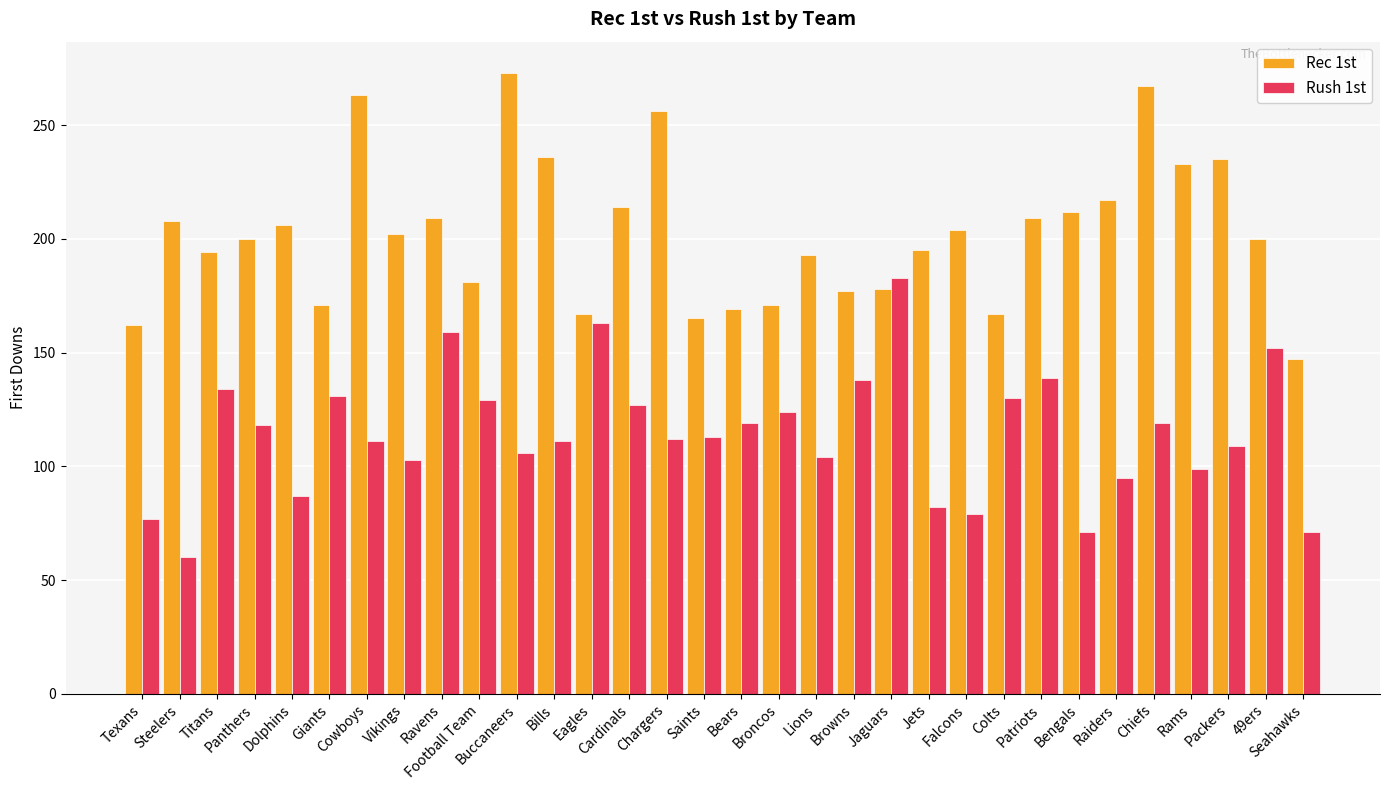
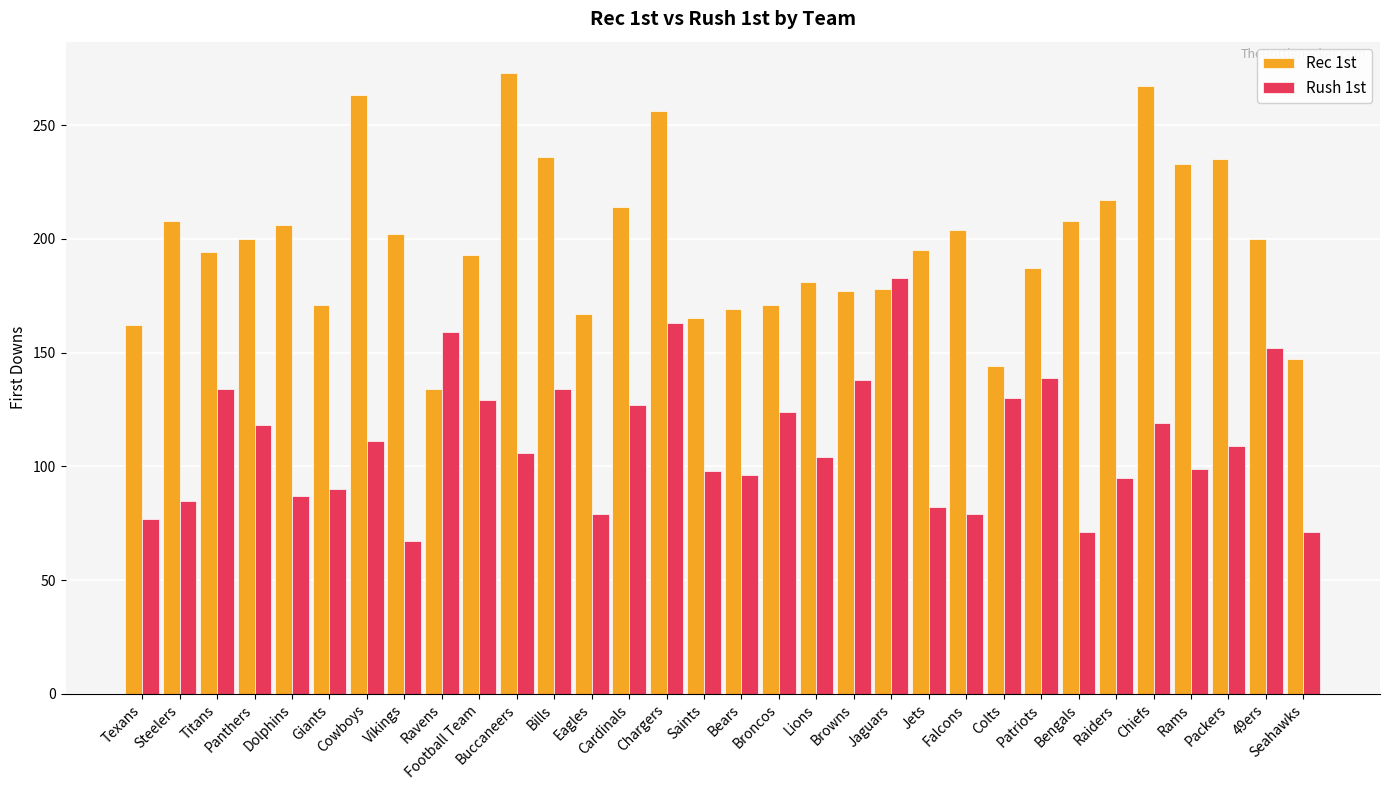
  {
    "Rec 1st": {
      "Texans": 162,
      "Steelers": 208,
      "Titans": 194,
      "Panthers": 200,
      "Dolphins": 206,
      "Giants": 171,
      "Cowboys": 263,
      "Vikings": 202,
-     "Ravens": 209,
-     "Football Team": 181,
+     "Ravens": 134,
+     "Football Team": 193,
      "Buccaneers": 273,
      "Bills": 236,
      "Eagles": 167,
      "Cardinals": 214,
      "Chargers": 256,
      "Saints": 165,
      "Bears": 169,
      "Broncos": 171,
-     "Lions": 193,
+     "Lions": 181,
      "Browns": 177,
      "Jaguars": 178,
      "Jets": 195,
      "Falcons": 204,
-     "Colts": 167,
-     "Patriots": 209,
-     "Bengals": 212,
+     "Colts": 144,
+     "Patriots": 187,
+     "Bengals": 208,
      "Raiders": 217,
      "Chiefs": 267,
      "Rams": 233,
      "Packers": 235,
      "49ers": 200,
      "Seahawks": 147
    },
    "Rush 1st": {
      "Texans": 77,
-     "Steelers": 60,
+     "Steelers": 85,
      "Titans": 134,
      "Panthers": 118,
      "Dolphins": 87,
-     "Giants": 131,
+     "Giants": 90,
      "Cowboys": 111,
-     "Vikings": 103,
+     "Vikings": 67,
      "Ravens": 159,
      "Football Team": 129,
      "Buccaneers": 106,
-     "Bills": 111,
-     "Eagles": 163,
+     "Bills": 134,
+     "Eagles": 79,
      "Cardinals": 127,
-     "Chargers": 112,
-     "Saints": 113,
-     "Bears": 119,
+     "Chargers": 163,
+     "Saints": 98,
+     "Bears": 96,
      "Broncos": 124,
      "Lions": 104,
      "Browns": 138,
      "Jaguars": 183,
      "Jets": 82,
      "Falcons": 79,
      "Colts": 130,
      "Patriots": 139,
      "Bengals": 71,
      "Raiders": 95,
      "Chiefs": 119,
      "Rams": 99,
      "Packers": 109,
      "49ers": 152,
      "Seahawks": 71
    }
  }
